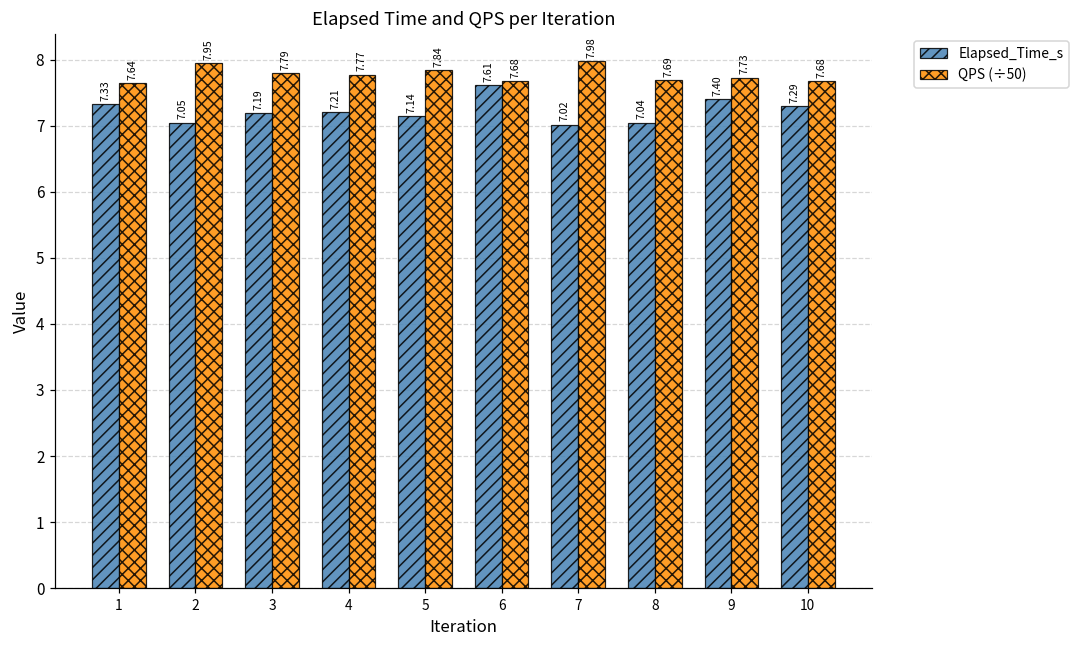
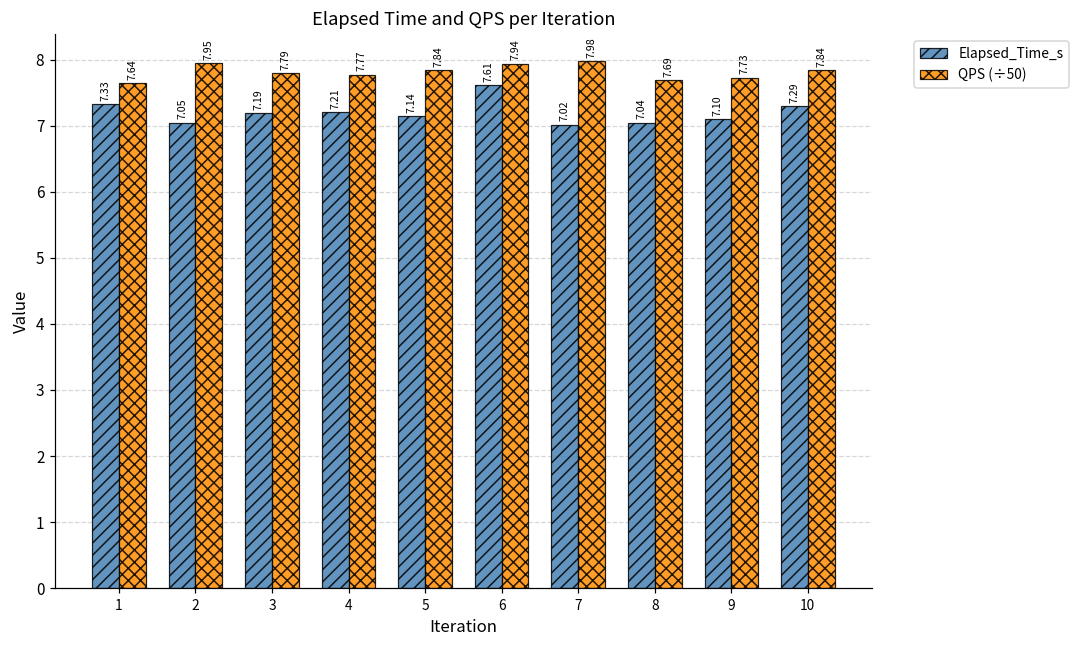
  {
    "Elapsed_Time_s": {
      "1": 7.33,
      "2": 7.05,
      "3": 7.19,
      "4": 7.21,
      "5": 7.14,
      "6": 7.61,
      "7": 7.02,
      "8": 7.04,
-     "9": 7.40,
+     "9": 7.10,
      "10": 7.29
    },
    "QPS (÷50)": {
      "1": 7.64,
      "2": 7.95,
      "3": 7.79,
      "4": 7.77,
      "5": 7.84,
-     "6": 7.68,
+     "6": 7.94,
      "7": 7.98,
      "8": 7.69,
      "9": 7.73,
-     "10": 7.68
+     "10": 7.84
    }
  }
